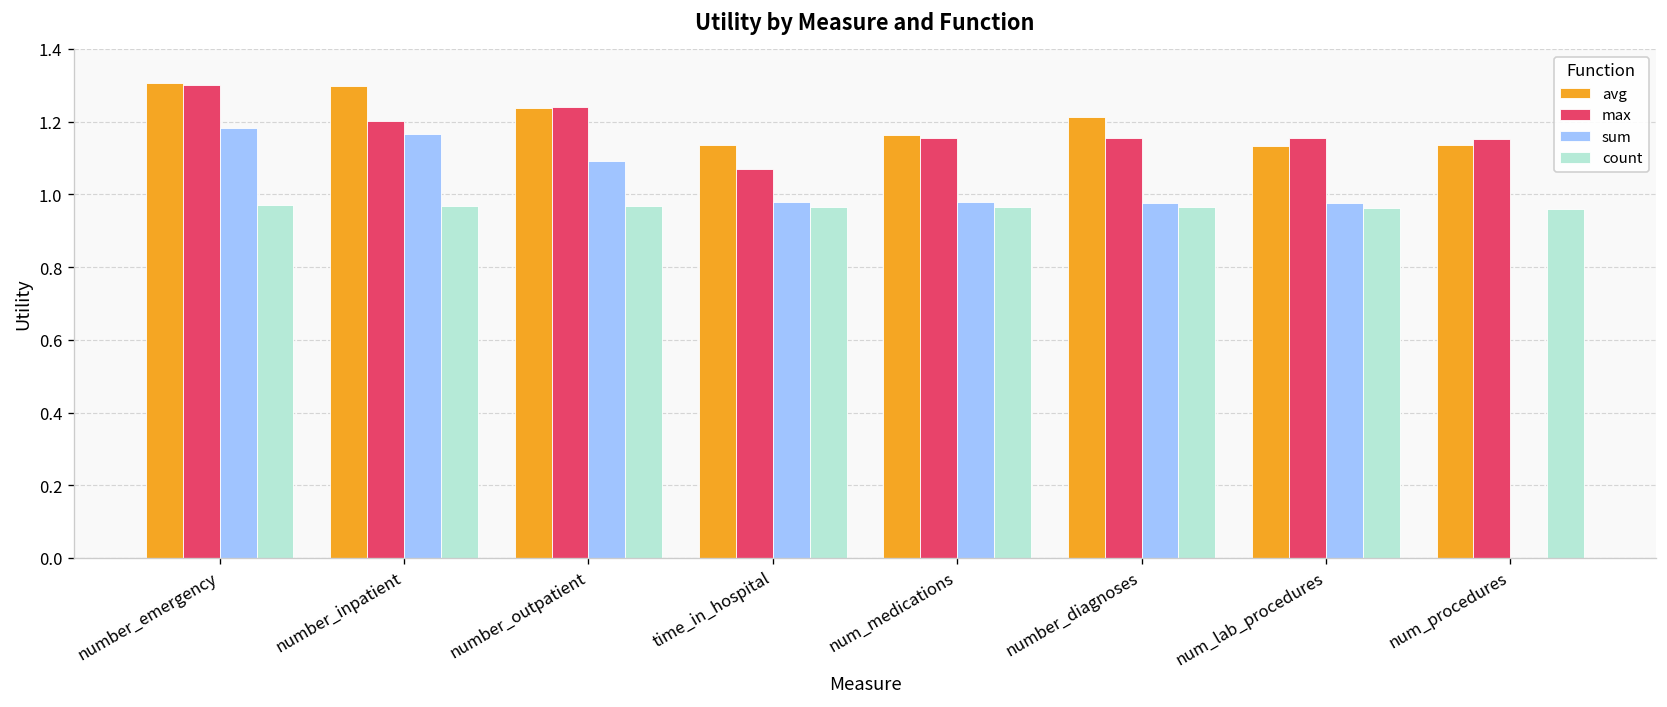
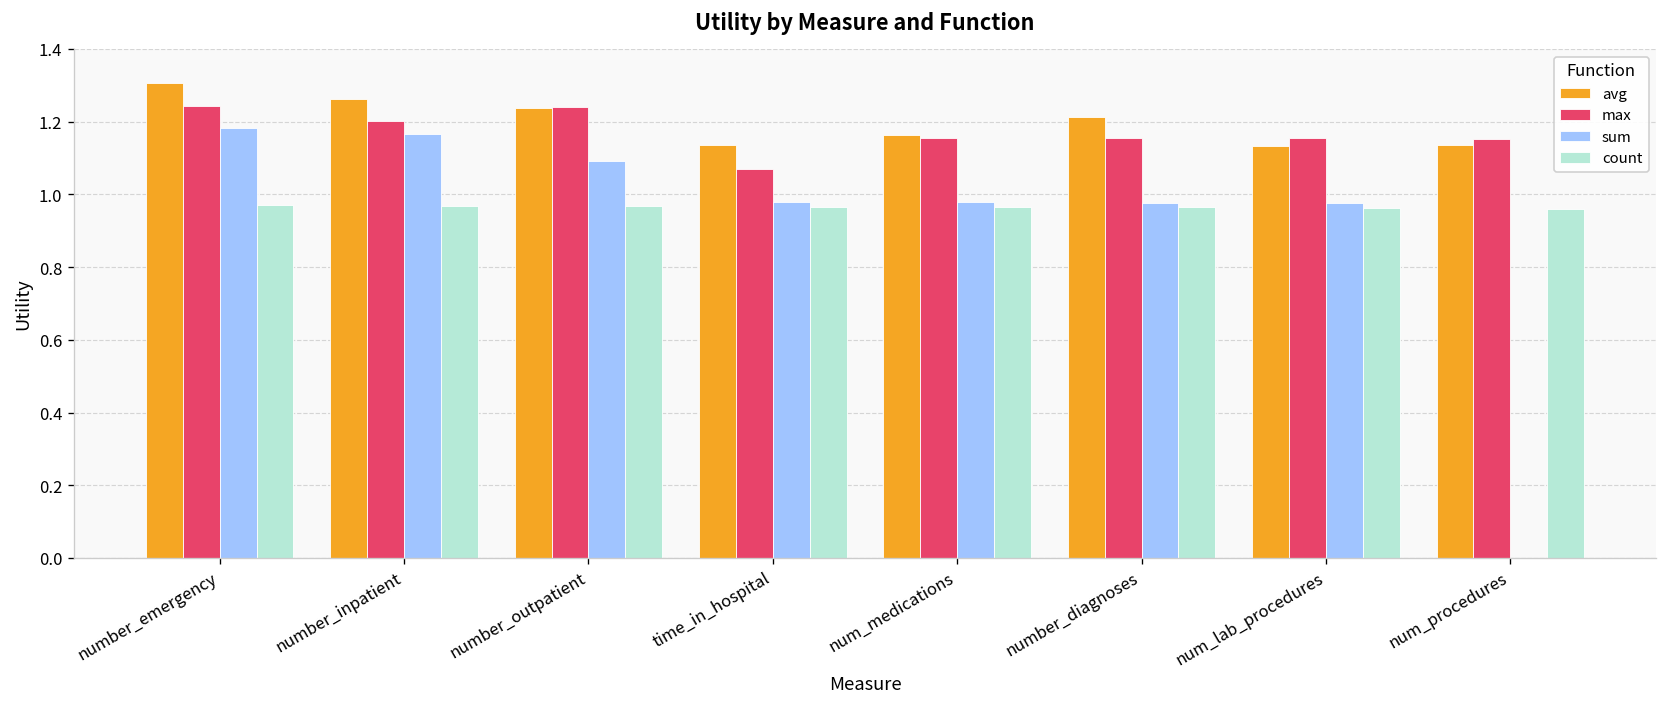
  {
    "avg": {
      "number_emergency": 1.31,
-     "number_inpatient": 1.30,
+     "number_inpatient": 1.26,
      "number_outpatient": 1.24,
      "time_in_hospital": 1.13,
      "num_medications": 1.16,
      "number_diagnoses": 1.21,
      "num_lab_procedures": 1.13,
      "num_procedures": 1.14
    },
    "max": {
-     "number_emergency": 1.30,
+     "number_emergency": 1.24,
      "number_inpatient": 1.20,
      "number_outpatient": 1.24,
      "time_in_hospital": 1.07,
      "num_medications": 1.15,
      "number_diagnoses": 1.15,
      "num_lab_procedures": 1.15,
      "num_procedures": 1.15
    }
  }
